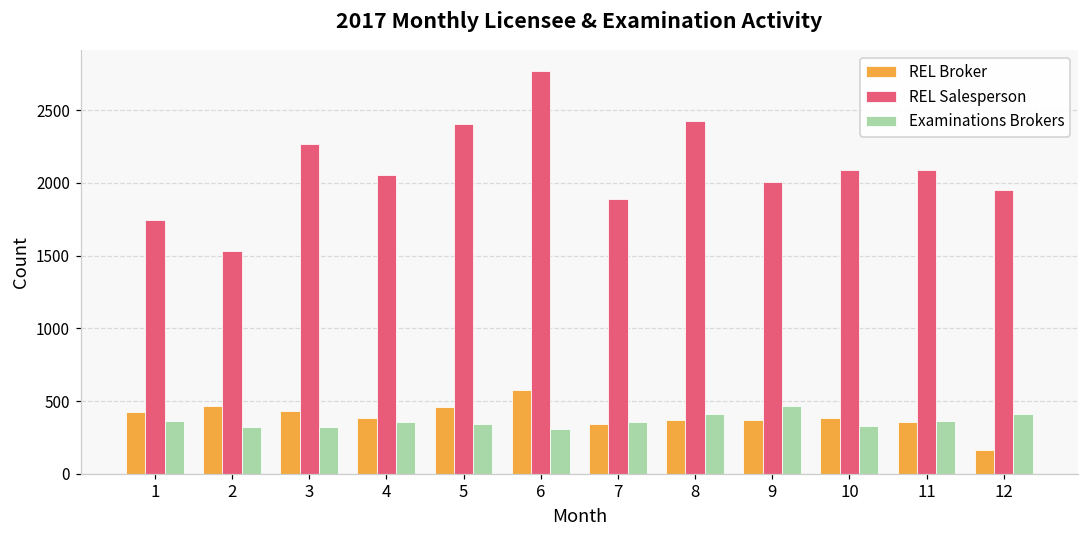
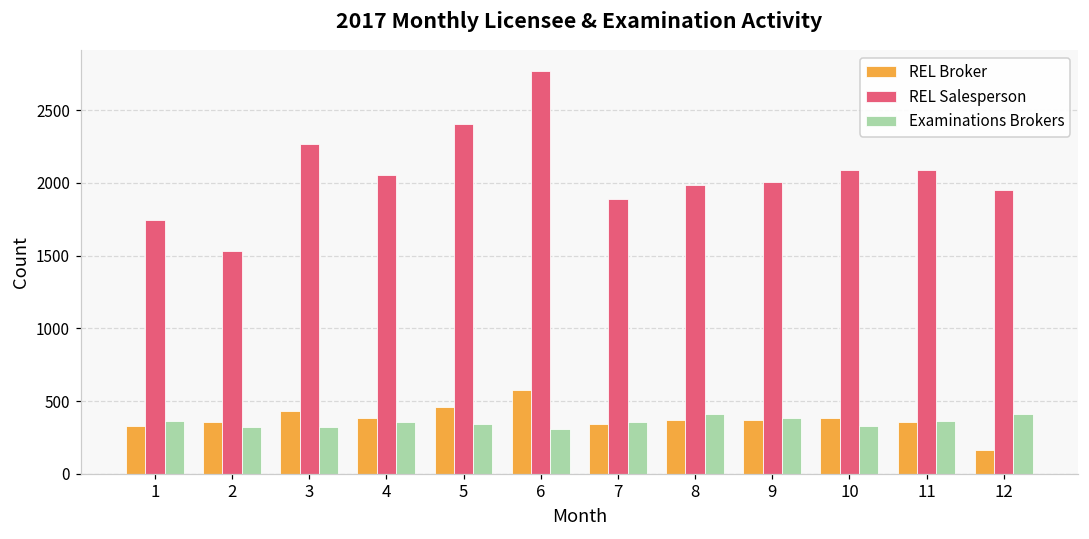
  {
    "REL Broker": {
-     "1": 420,
-     "2": 470,
+     "1": 330,
+     "2": 350,
      "3": 430,
      "4": 380,
      "5": 460,
      "6": 570,
      "7": 340,
      "8": 370,
      "9": 370,
      "10": 380,
      "11": 360,
      "12": 160
    },
    "REL Salesperson": {
      "1": 1750,
      "2": 1530,
      "3": 2270,
      "4": 2060,
      "5": 2410,
      "6": 2770,
      "7": 1890,
-     "8": 2420,
+     "8": 1990,
      "9": 2010,
      "10": 2090,
      "11": 2090,
      "12": 1950
    },
    "Examinations Brokers": {
      "1": 360,
      "2": 320,
      "3": 320,
      "4": 350,
      "5": 340,
      "6": 310,
      "7": 360,
      "8": 410,
-     "9": 470,
+     "9": 390,
      "10": 330,
      "11": 360,
      "12": 410
    }
  }
